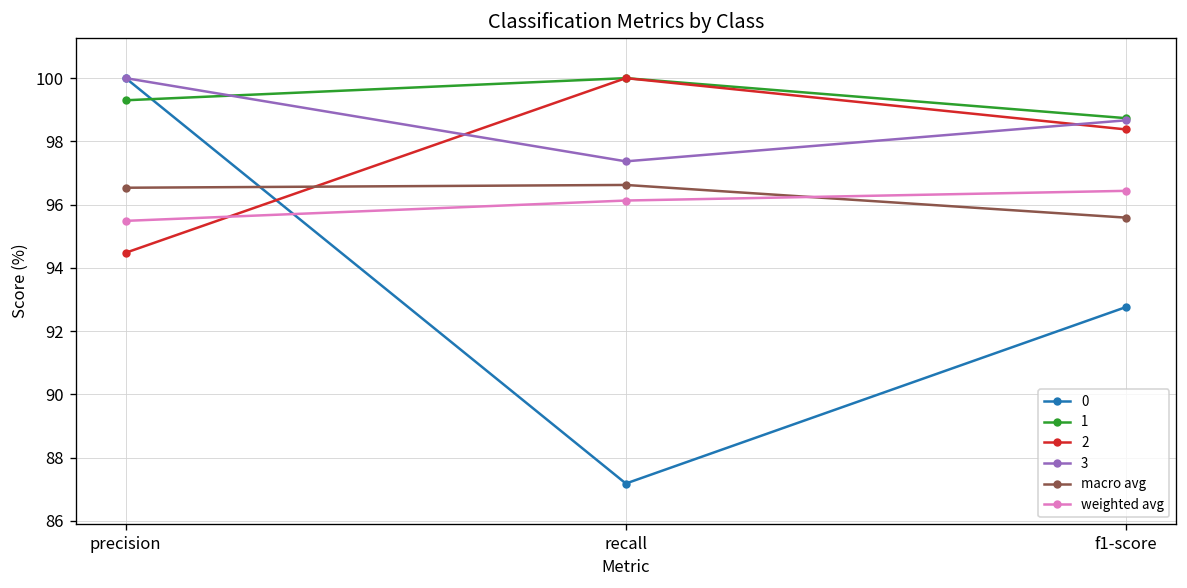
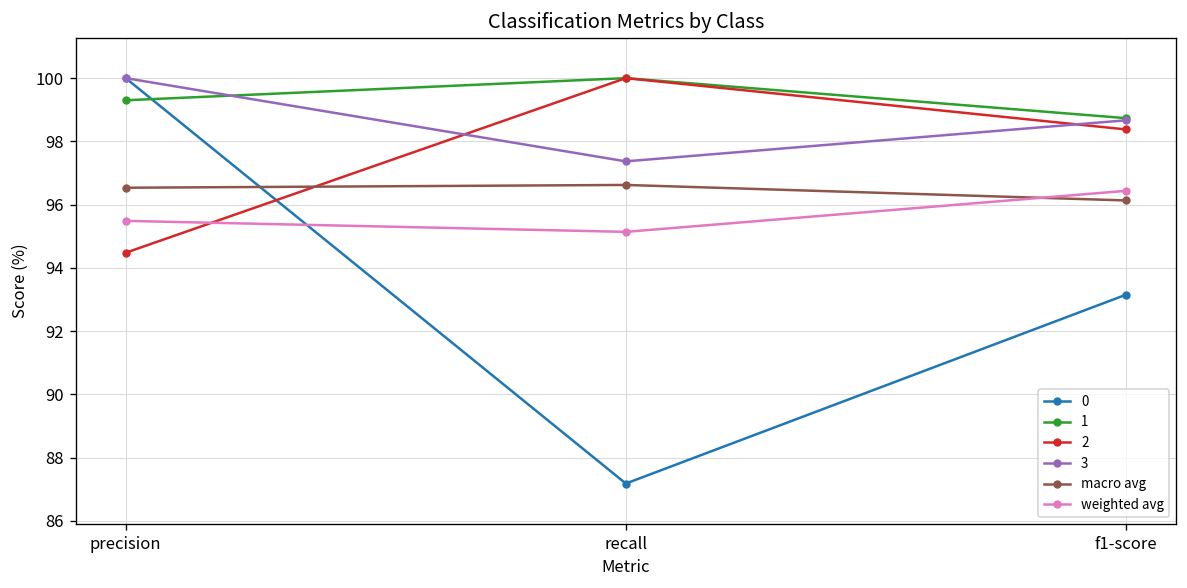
  {
    "0": {
      "recall": 87.2,
-     "f1-score": 92.8
+     "f1-score": 93.2
    },
    "1": {
      "precision": 99.3
    },
    "2": {
      "precision": 94.5,
      "f1-score": 98.4
    },
    "3": {
      "recall": 97.4
    },
    "macro avg": {
      "precision": 96.5,
      "recall": 96.6,
-     "f1-score": 95.6
+     "f1-score": 96.1
    },
    "weighted avg": {
      "precision": 95.5,
-     "recall": 96.1,
+     "recall": 95.1,
      "f1-score": 96.4
    }
  }
